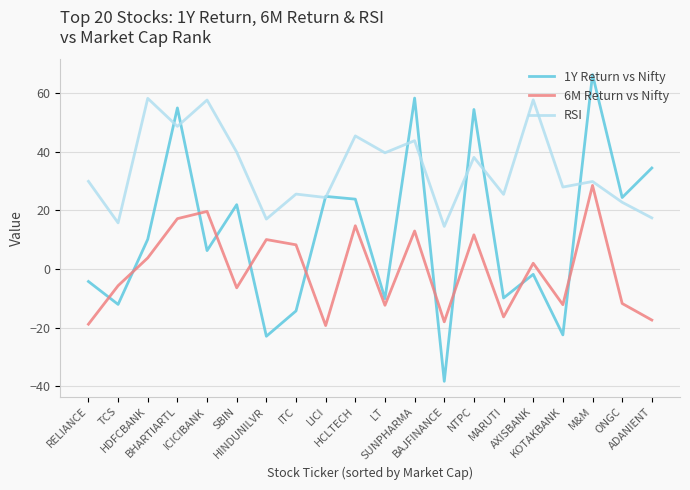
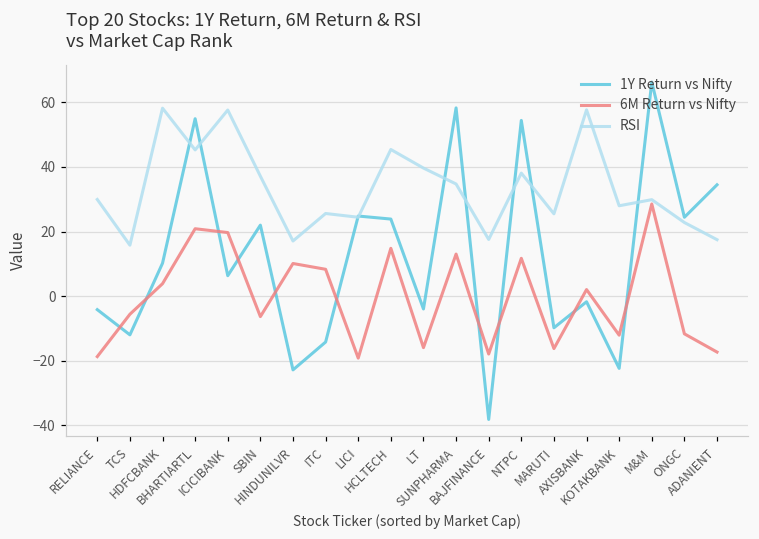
  {
    "1Y Return vs Nifty": {
      "RELIANCE": -4,
      "TCS": -12,
      "HDFCBANK": 10,
      "BHARTIARTL": 55,
      "ICICIBANK": 6,
      "SBIN": 22,
      "HINDUNILVR": -23,
      "ITC": -14,
      "HCLTECH": 24,
-     "LT": -10,
+     "LT": -4,
      "SUNPHARMA": 58,
      "BAJFINANCE": -38,
      "NTPC": 54,
      "MARUTI": -10,
      "AXISBANK": -2,
      "KOTAKBANK": -22,
      "M&M": 66,
      "ONGC": 24,
      "ADANIENT": 34
    },
    "6M Return vs Nifty": {
      "RELIANCE": -19,
      "TCS": -6,
      "HDFCBANK": 4,
-     "BHARTIARTL": 17,
+     "BHARTIARTL": 21,
      "ICICIBANK": 20,
      "SBIN": -6,
      "HINDUNILVR": 10,
      "ITC": 8,
      "LICI": -19,
      "HCLTECH": 15,
-     "LT": -12,
+     "LT": -16,
      "SUNPHARMA": 13,
      "BAJFINANCE": -18,
      "NTPC": 12,
      "MARUTI": -16,
      "AXISBANK": 2,
      "KOTAKBANK": -12,
      "M&M": 29,
      "ONGC": -12,
      "ADANIENT": -17
    },
    "RSI": {
      "RELIANCE": 30,
      "TCS": 16,
      "HDFCBANK": 58,
-     "BHARTIARTL": 49,
+     "BHARTIARTL": 45,
      "ICICIBANK": 58,
-     "SBIN": 40,
+     "SBIN": 37,
      "HINDUNILVR": 17,
      "ITC": 26,
      "HCLTECH": 45,
      "LT": 40,
-     "SUNPHARMA": 44,
-     "BAJFINANCE": 15,
+     "SUNPHARMA": 35,
+     "BAJFINANCE": 18,
      "NTPC": 38,
      "MARUTI": 25,
      "AXISBANK": 58,
      "KOTAKBANK": 28,
      "M&M": 30,
      "ONGC": 23,
      "ADANIENT": 17
    }
  }
